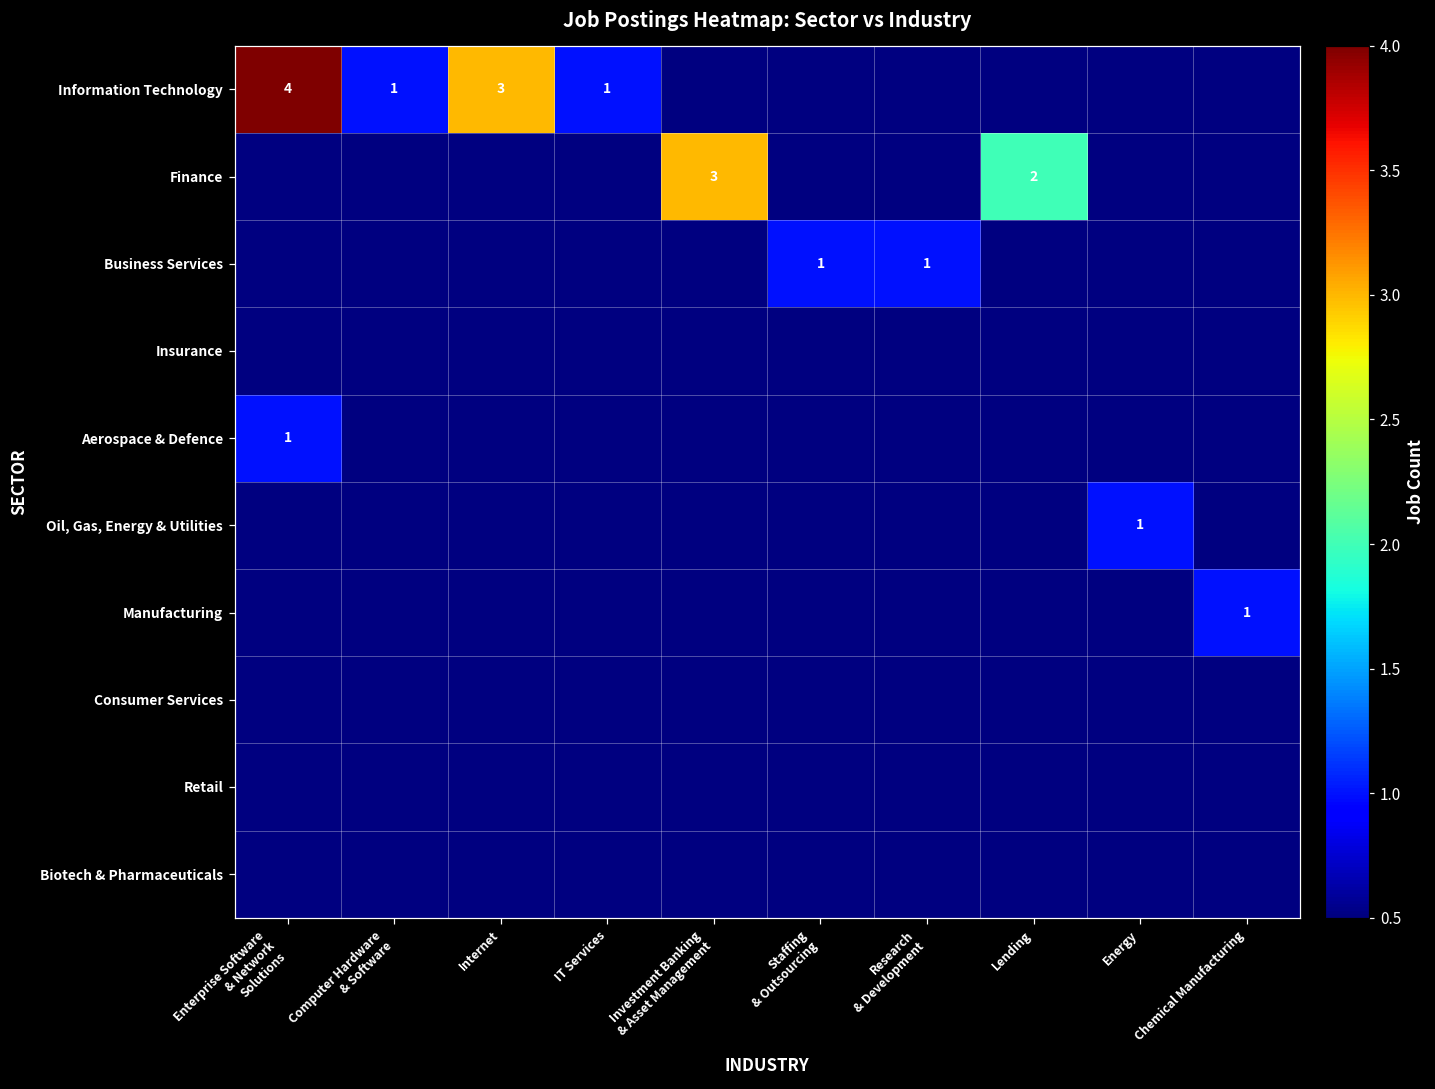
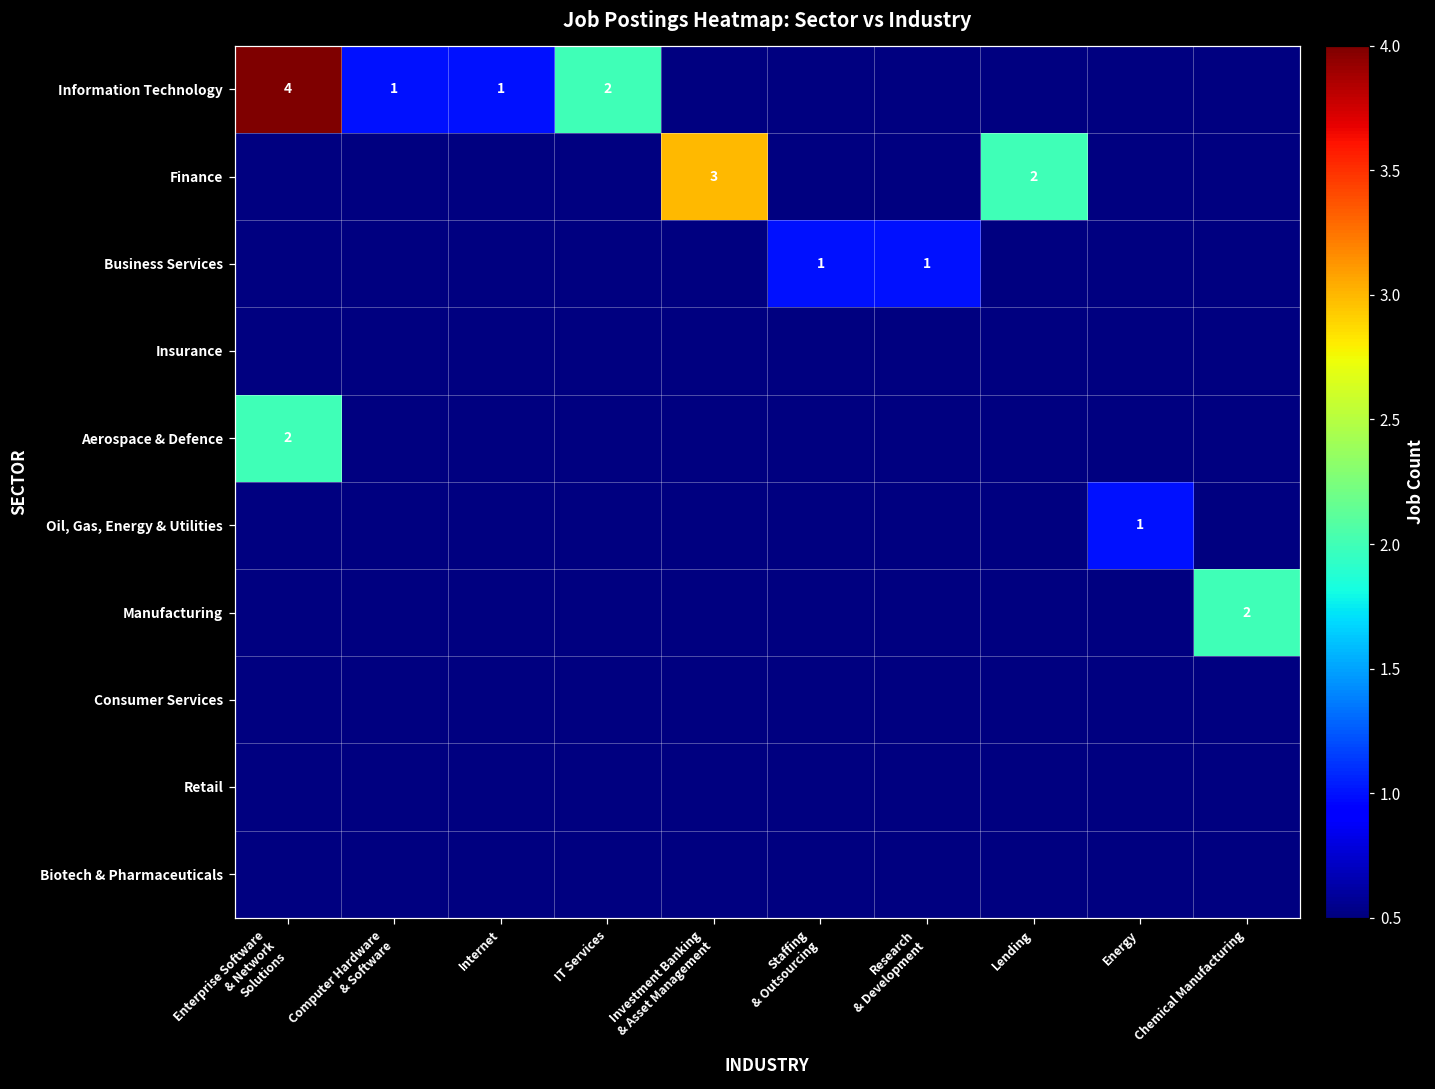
  {
    "Information Technology": {
      "Enterprise Software & Network Solutions": 4,
      "Computer Hardware & Software": 1,
-     "Internet": 3,
-     "IT Services": 1
+     "Internet": 1,
+     "IT Services": 2
    },
    "Finance": {
      "Investment Banking & Asset Management": 3,
      "Lending": 2
    },
    "Business Services": {
      "Staffing & Outsourcing": 1,
      "Research & Development": 1
    },
    "Aerospace & Defence": {
-     "Enterprise Software & Network Solutions": 1
+     "Enterprise Software & Network Solutions": 2
    },
    "Oil, Gas, Energy & Utilities": {
      "Energy": 1
    },
    "Manufacturing": {
-     "Chemical Manufacturing": 1
+     "Chemical Manufacturing": 2
    }
  }
